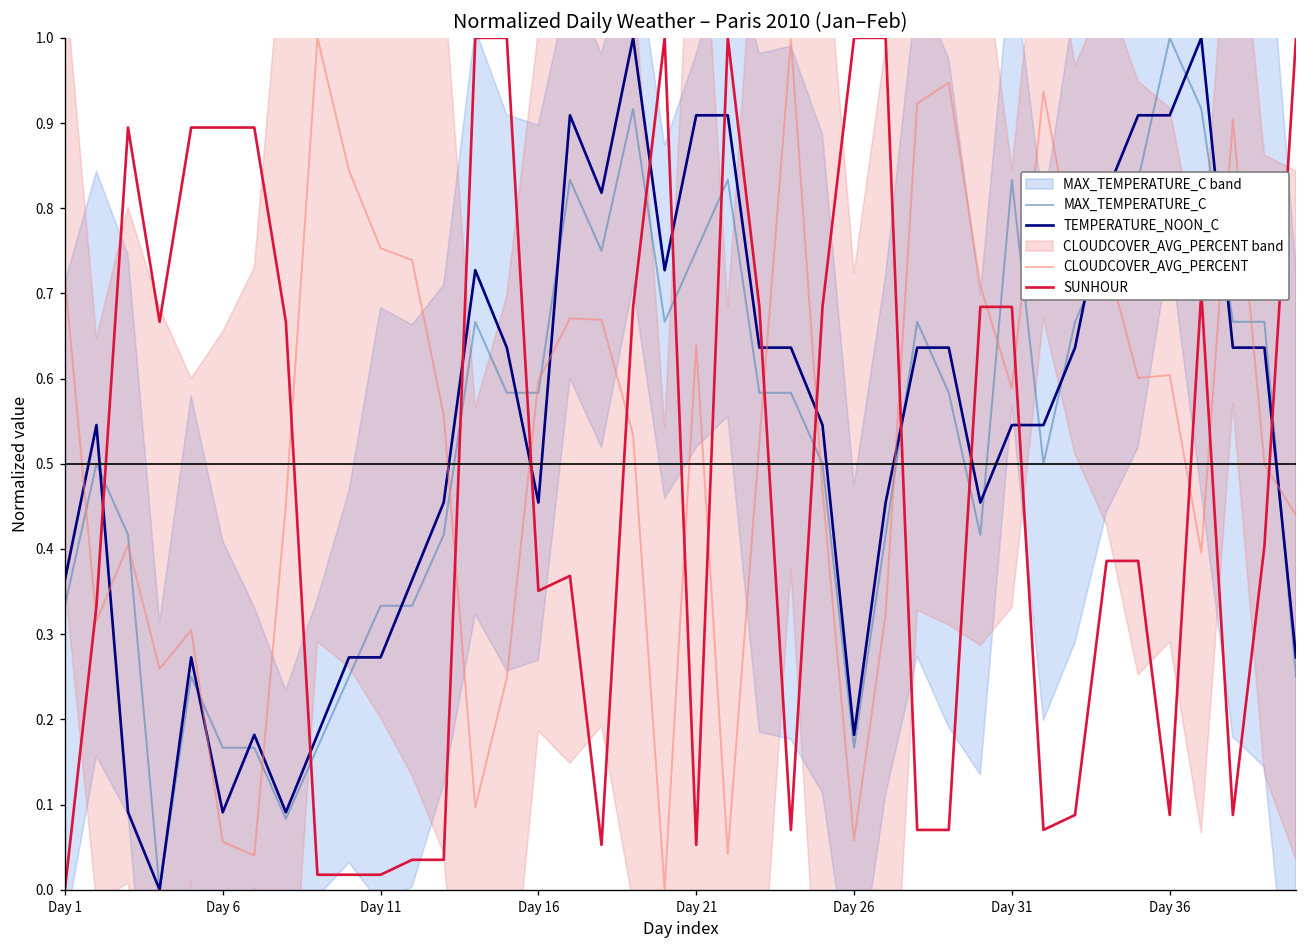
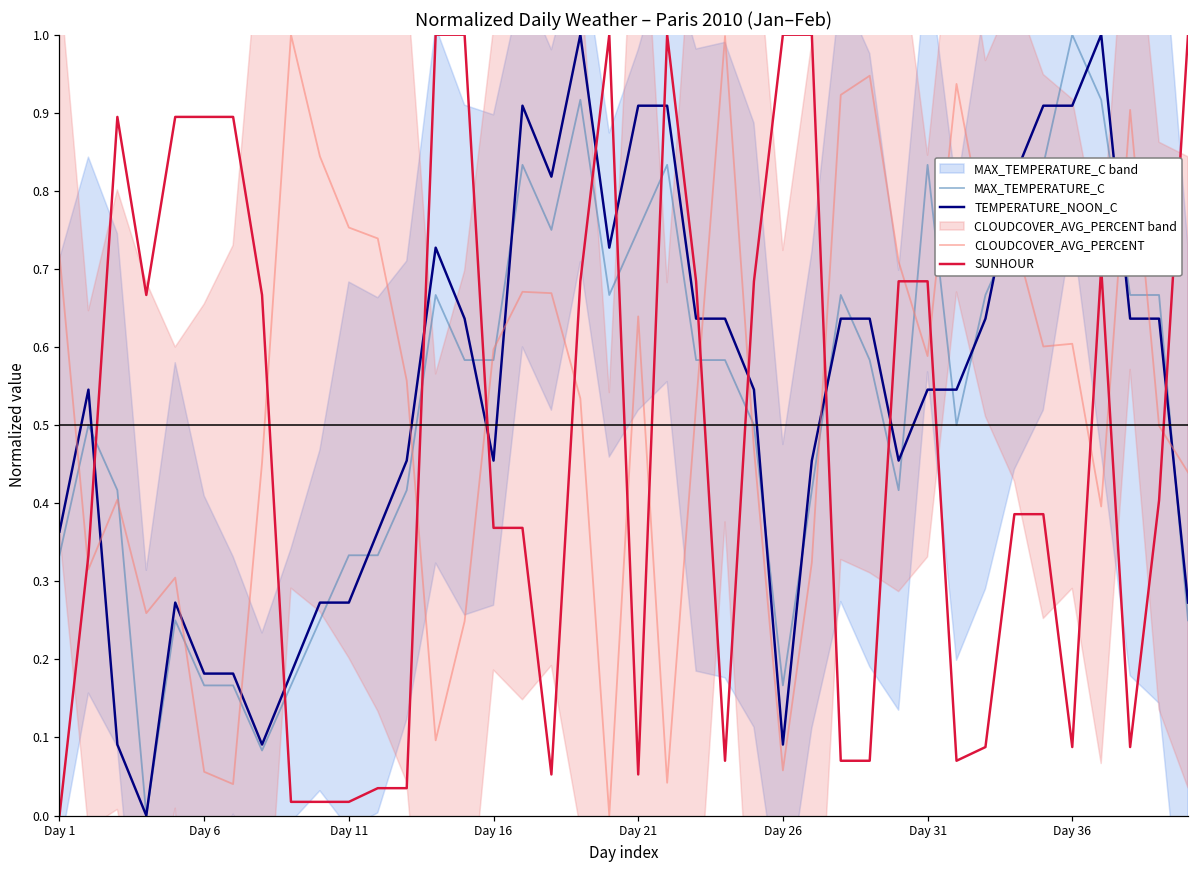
  {
    "MAX_TEMPERATURE_C": {
      "Day 1": 0.33,
      "Day 6": 0.17,
      "Day 11": 0.33,
      "Day 16": 0.58,
      "Day 21": 0.75,
      "Day 26": 0.17,
      "Day 31": 0.83,
      "Day 36": 1.00
    },
    "TEMPERATURE_NOON_C": {
      "Day 1": 0.36,
-     "Day 6": 0.09,
+     "Day 6": 0.18,
      "Day 11": 0.27,
      "Day 16": 0.45,
      "Day 21": 0.91,
-     "Day 26": 0.18,
+     "Day 26": 0.09,
      "Day 31": 0.55,
      "Day 36": 0.91
    },
    "SUNHOUR": {
      "Day 1": 0.00,
      "Day 6": 0.89,
      "Day 11": 0.02,
-     "Day 16": 0.35,
+     "Day 16": 0.37,
      "Day 21": 0.05,
      "Day 26": 1.00,
      "Day 31": 0.68,
      "Day 36": 0.09
    }
  }
